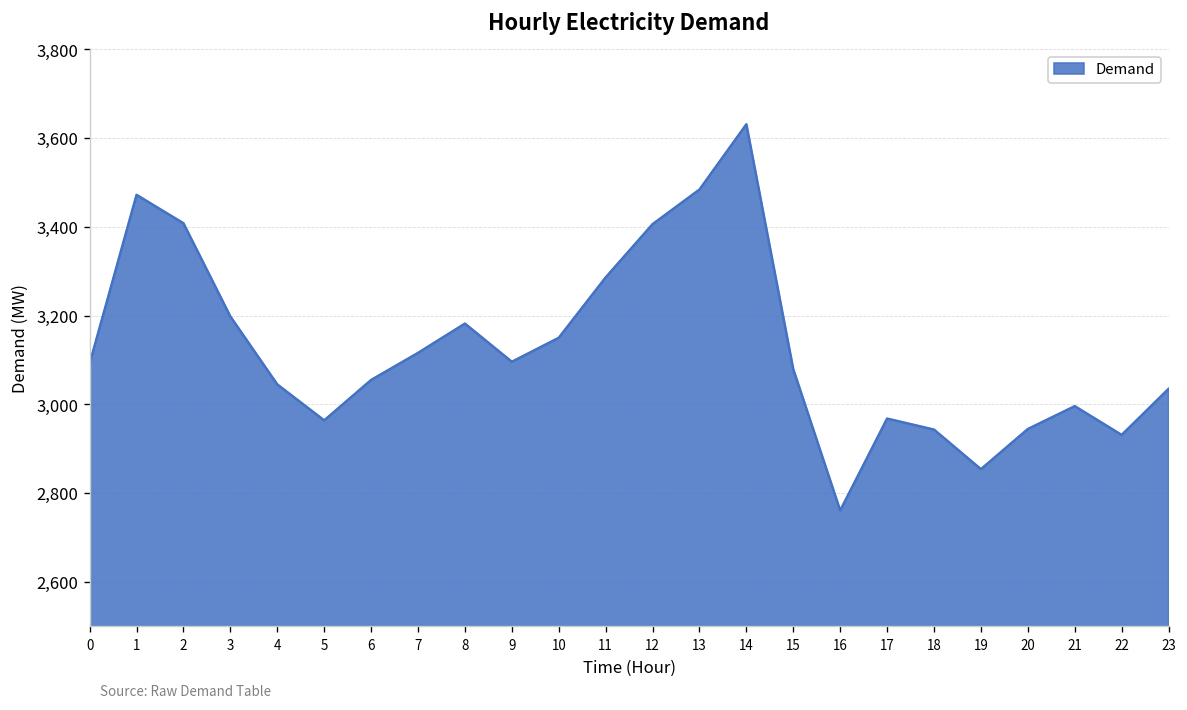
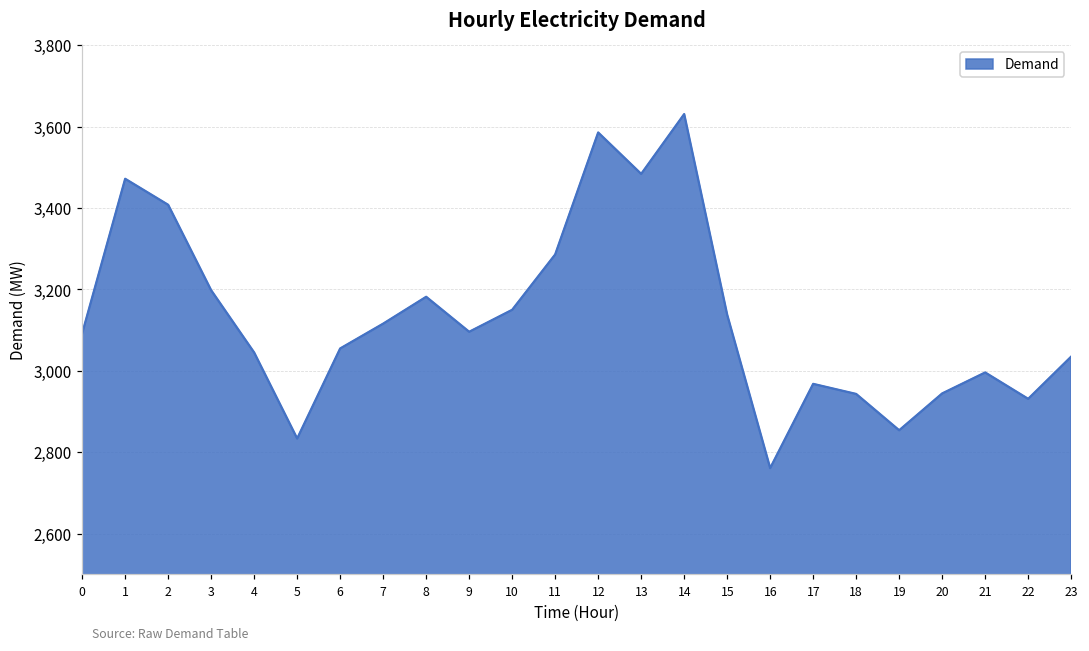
  {
    "0": "3,090",
    "1": "3,470",
    "2": "3,410",
    "3": "3,200",
    "4": "3,050",
-   "5": "2,960",
+   "5": "2,830",
    "6": "3,060",
    "7": "3,120",
    "8": "3,180",
    "9": "3,100",
    "10": "3,150",
    "11": "3,290",
-   "12": "3,410",
+   "12": "3,590",
    "13": "3,480",
    "14": "3,630",
-   "15": "3,080",
+   "15": "3,140",
    "16": "2,760",
    "17": "2,970",
    "18": "2,940",
    "19": "2,850",
    "20": "2,940",
    "21": "3,000",
    "22": "2,930",
    "23": "3,040"
  }
